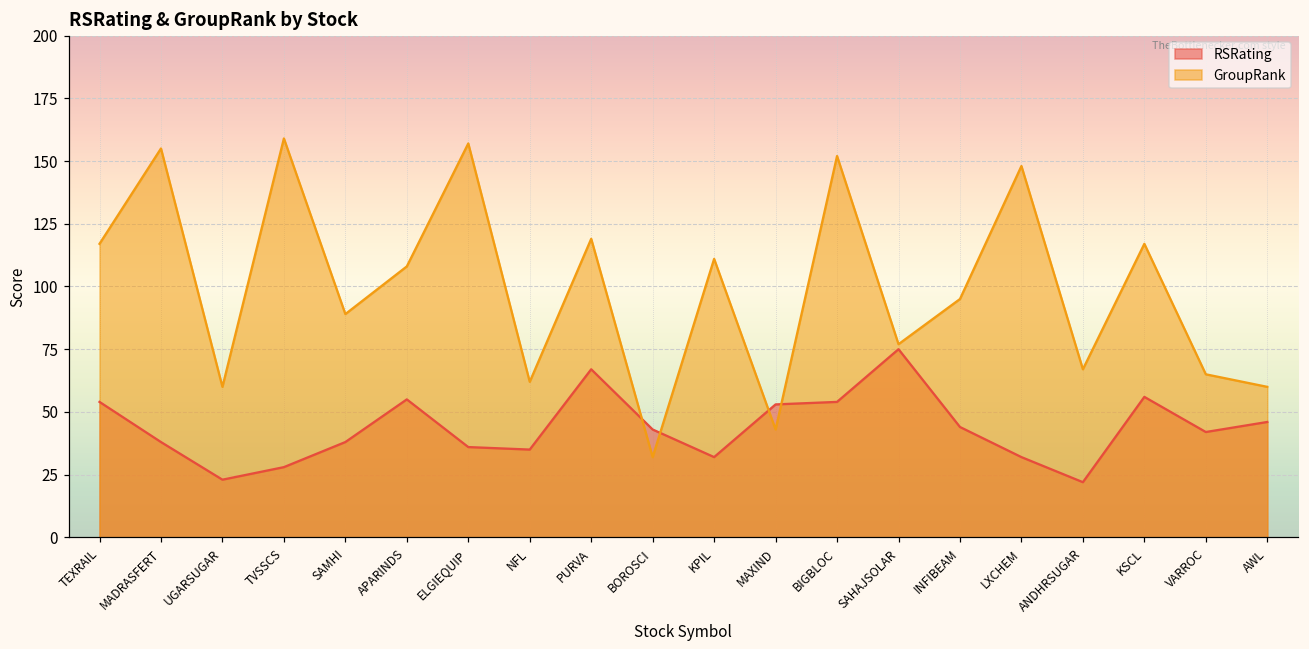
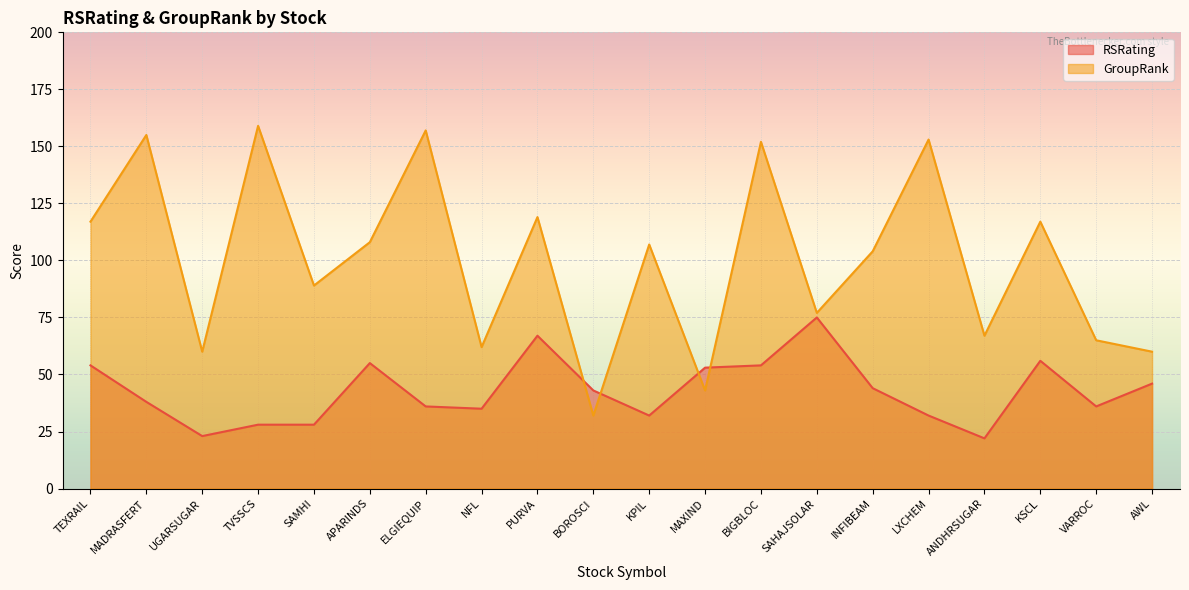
  {
    "RSRating": {
      "TEXRAIL": 54,
      "MADRASFERT": 38,
      "UGARSUGAR": 23,
      "TVSSCS": 28,
-     "SAMHI": 38,
+     "SAMHI": 28,
      "APARINDS": 55,
      "ELGIEQUIP": 36,
      "NFL": 35,
      "PURVA": 67,
      "BOROSCI": 43,
      "KPIL": 32,
      "MAXIND": 53,
      "BIGBLOC": 54,
      "SAHAJSOLAR": 75,
      "INFIBEAM": 44,
      "LXCHEM": 32,
      "ANDHRSUGAR": 22,
      "KSCL": 56,
-     "VARROC": 42,
+     "VARROC": 36,
      "AWL": 46
    },
    "GroupRank": {
      "TEXRAIL": 117,
      "MADRASFERT": 155,
      "UGARSUGAR": 60,
      "TVSSCS": 159,
      "SAMHI": 89,
      "APARINDS": 108,
      "ELGIEQUIP": 157,
      "NFL": 62,
      "PURVA": 119,
      "BOROSCI": 32,
-     "KPIL": 111,
+     "KPIL": 107,
      "MAXIND": 43,
      "BIGBLOC": 152,
      "SAHAJSOLAR": 77,
-     "INFIBEAM": 95,
-     "LXCHEM": 148,
+     "INFIBEAM": 104,
+     "LXCHEM": 153,
      "ANDHRSUGAR": 67,
      "KSCL": 117,
      "VARROC": 65,
      "AWL": 60
    }
  }
